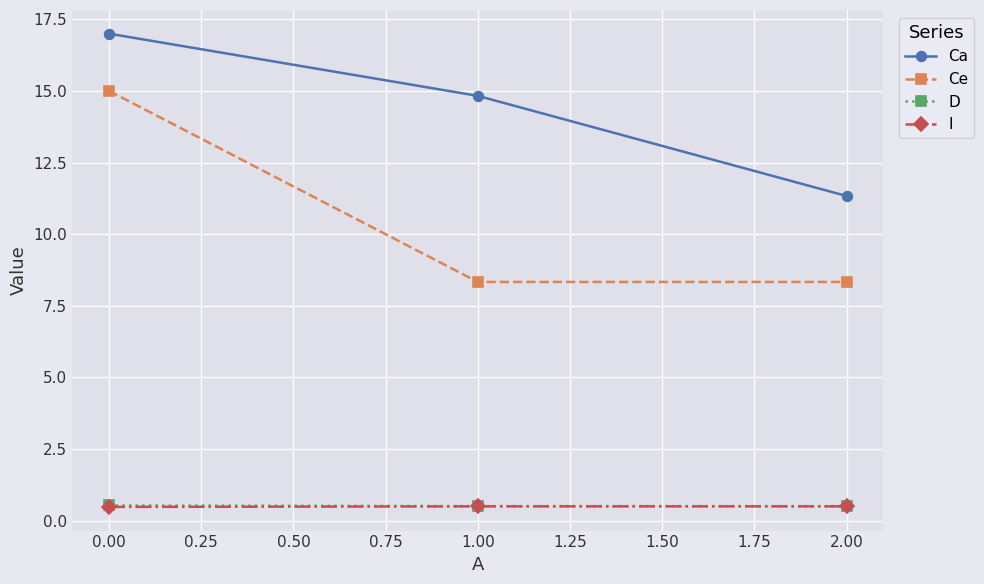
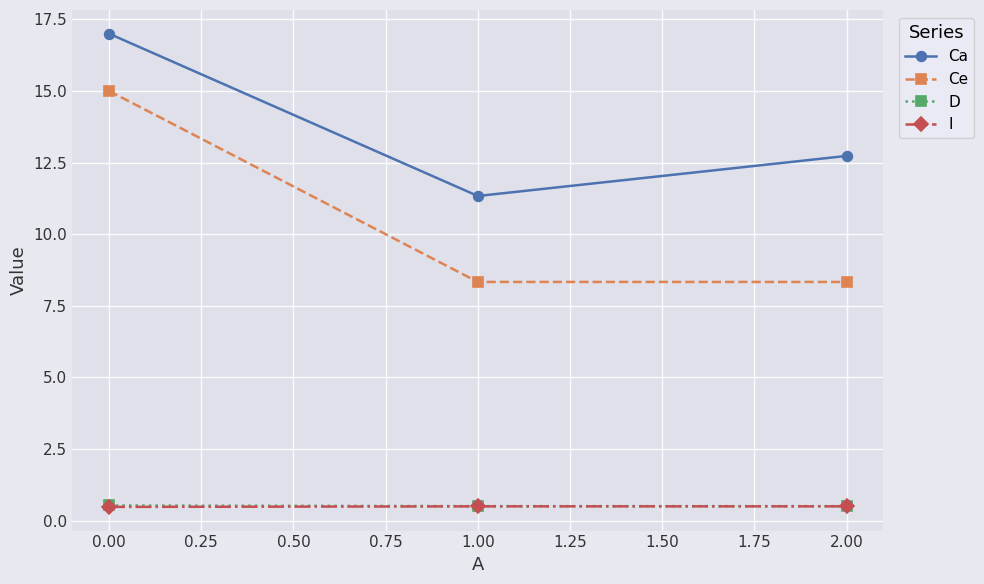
  {
    "Ca": {
      "0.00": 17.0,
-     "1.00": 14.8,
-     "2.00": 11.3
+     "1.00": 11.3,
+     "2.00": 12.7
    }
  }
